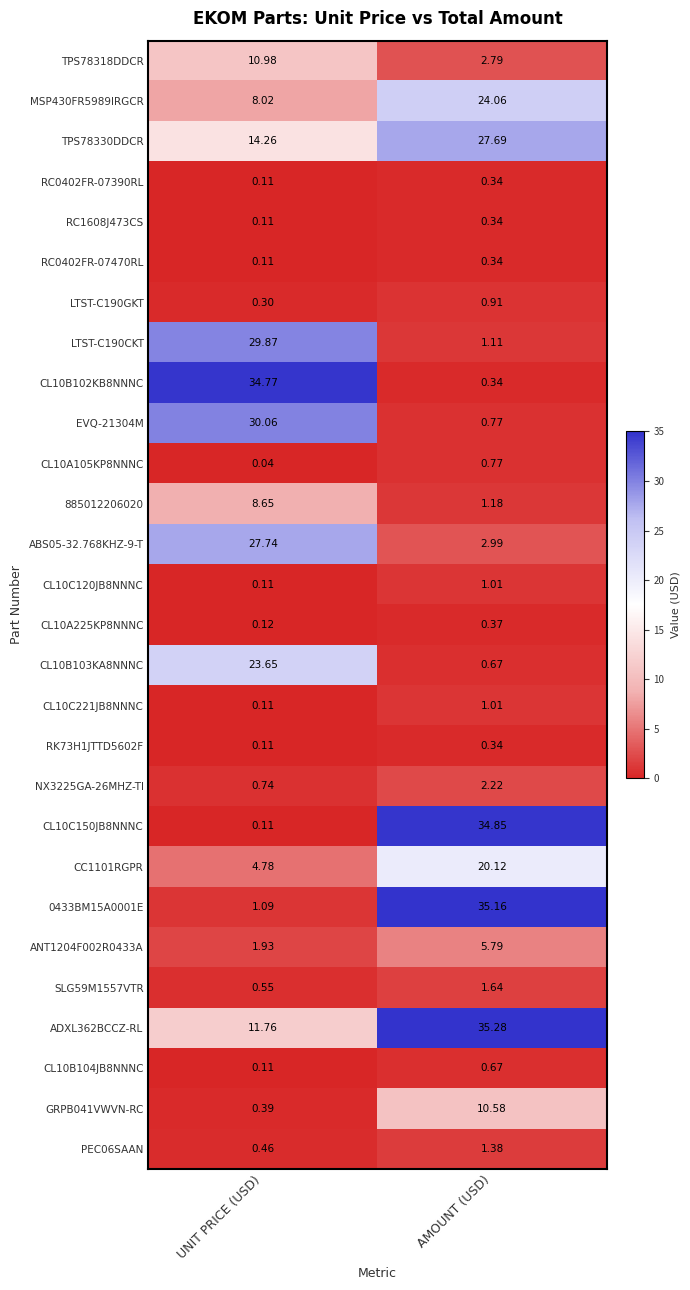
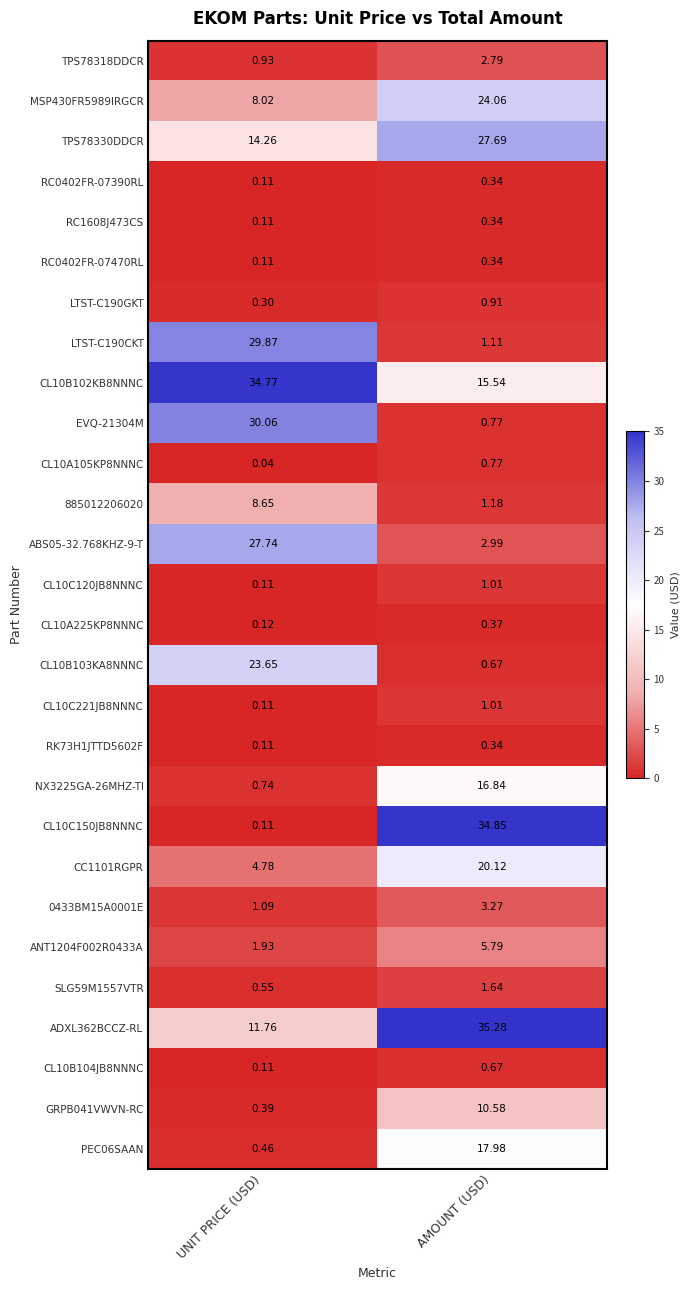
  {
    "TPS78318DDCR": {
-     "UNIT PRICE (USD)": 10.98,
+     "UNIT PRICE (USD)": 0.93,
      "AMOUNT (USD)": 2.79
    },
    "MSP430FR5989IRGCR": {
      "UNIT PRICE (USD)": 8.02,
      "AMOUNT (USD)": 24.06
    },
    "TPS78330DDCR": {
      "UNIT PRICE (USD)": 14.26,
      "AMOUNT (USD)": 27.69
    },
    "RC0402FR-07390RL": {
      "UNIT PRICE (USD)": 0.11,
      "AMOUNT (USD)": 0.34
    },
    "RC1608J473CS": {
      "UNIT PRICE (USD)": 0.11,
      "AMOUNT (USD)": 0.34
    },
    "RC0402FR-07470RL": {
      "UNIT PRICE (USD)": 0.11,
      "AMOUNT (USD)": 0.34
    },
    "LTST-C190GKT": {
      "UNIT PRICE (USD)": 0.30,
      "AMOUNT (USD)": 0.91
    },
    "LTST-C190CKT": {
      "UNIT PRICE (USD)": 29.87,
      "AMOUNT (USD)": 1.11
    },
    "CL10B102KB8NNNC": {
      "UNIT PRICE (USD)": 34.77,
-     "AMOUNT (USD)": 0.34
+     "AMOUNT (USD)": 15.54
    },
    "EVQ-21304M": {
      "UNIT PRICE (USD)": 30.06,
      "AMOUNT (USD)": 0.77
    },
    "CL10A105KP8NNNC": {
      "UNIT PRICE (USD)": 0.04,
      "AMOUNT (USD)": 0.77
    },
    "885012206020": {
      "UNIT PRICE (USD)": 8.65,
      "AMOUNT (USD)": 1.18
    },
    "ABS05-32.768KHZ-9-T": {
      "UNIT PRICE (USD)": 27.74,
      "AMOUNT (USD)": 2.99
    },
    "CL10C120JB8NNNC": {
      "UNIT PRICE (USD)": 0.11,
      "AMOUNT (USD)": 1.01
    },
    "CL10A225KP8NNNC": {
      "UNIT PRICE (USD)": 0.12,
      "AMOUNT (USD)": 0.37
    },
    "CL10B103KA8NNNC": {
      "UNIT PRICE (USD)": 23.65,
      "AMOUNT (USD)": 0.67
    },
    "CL10C221JB8NNNC": {
      "UNIT PRICE (USD)": 0.11,
      "AMOUNT (USD)": 1.01
    },
    "RK73H1JTTD5602F": {
      "UNIT PRICE (USD)": 0.11,
      "AMOUNT (USD)": 0.34
    },
    "NX3225GA-26MHZ-TI": {
      "UNIT PRICE (USD)": 0.74,
-     "AMOUNT (USD)": 2.22
+     "AMOUNT (USD)": 16.84
    },
    "CL10C150JB8NNNC": {
      "UNIT PRICE (USD)": 0.11,
      "AMOUNT (USD)": 34.85
    },
    "CC1101RGPR": {
      "UNIT PRICE (USD)": 4.78,
      "AMOUNT (USD)": 20.12
    },
    "0433BM15A0001E": {
      "UNIT PRICE (USD)": 1.09,
-     "AMOUNT (USD)": 35.16
+     "AMOUNT (USD)": 3.27
    },
    "ANT1204F002R0433A": {
      "UNIT PRICE (USD)": 1.93,
      "AMOUNT (USD)": 5.79
    },
    "SLG59M1557VTR": {
      "UNIT PRICE (USD)": 0.55,
      "AMOUNT (USD)": 1.64
    },
    "ADXL362BCCZ-RL": {
      "UNIT PRICE (USD)": 11.76,
      "AMOUNT (USD)": 35.28
    },
    "CL10B104JB8NNNC": {
      "UNIT PRICE (USD)": 0.11,
      "AMOUNT (USD)": 0.67
    },
    "GRPB041VWVN-RC": {
      "UNIT PRICE (USD)": 0.39,
      "AMOUNT (USD)": 10.58
    },
    "PEC06SAAN": {
      "UNIT PRICE (USD)": 0.46,
-     "AMOUNT (USD)": 1.38
+     "AMOUNT (USD)": 17.98
    }
  }
